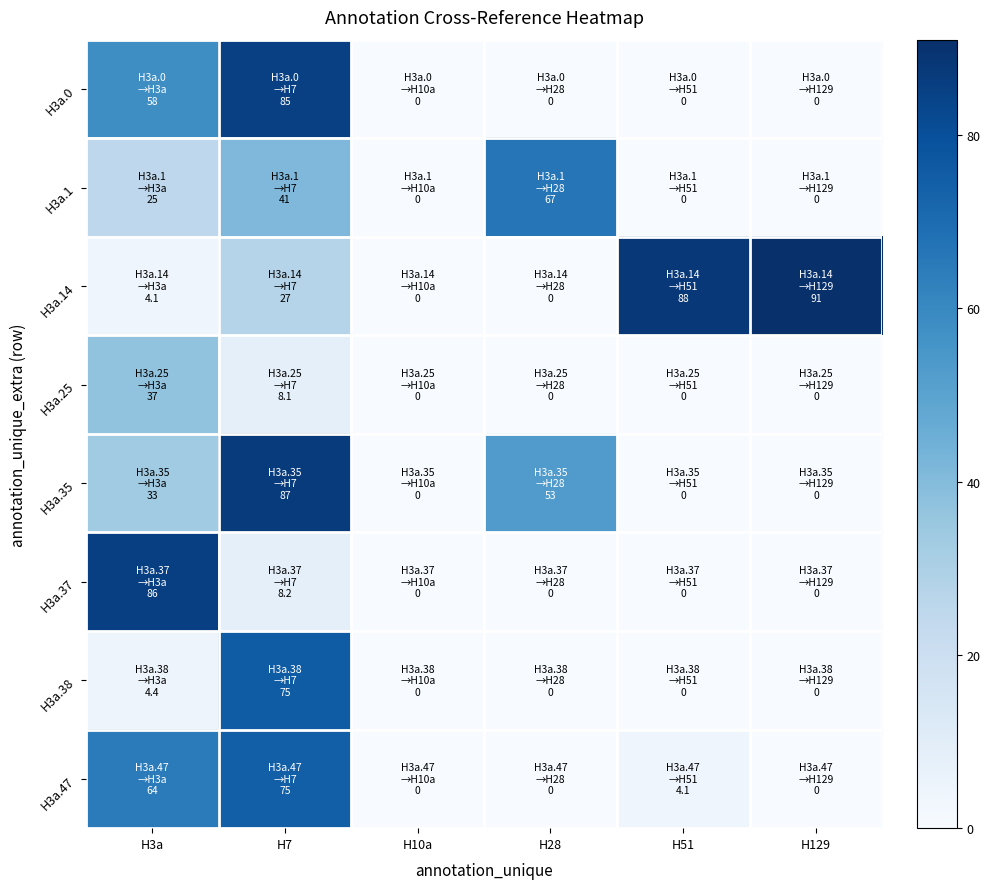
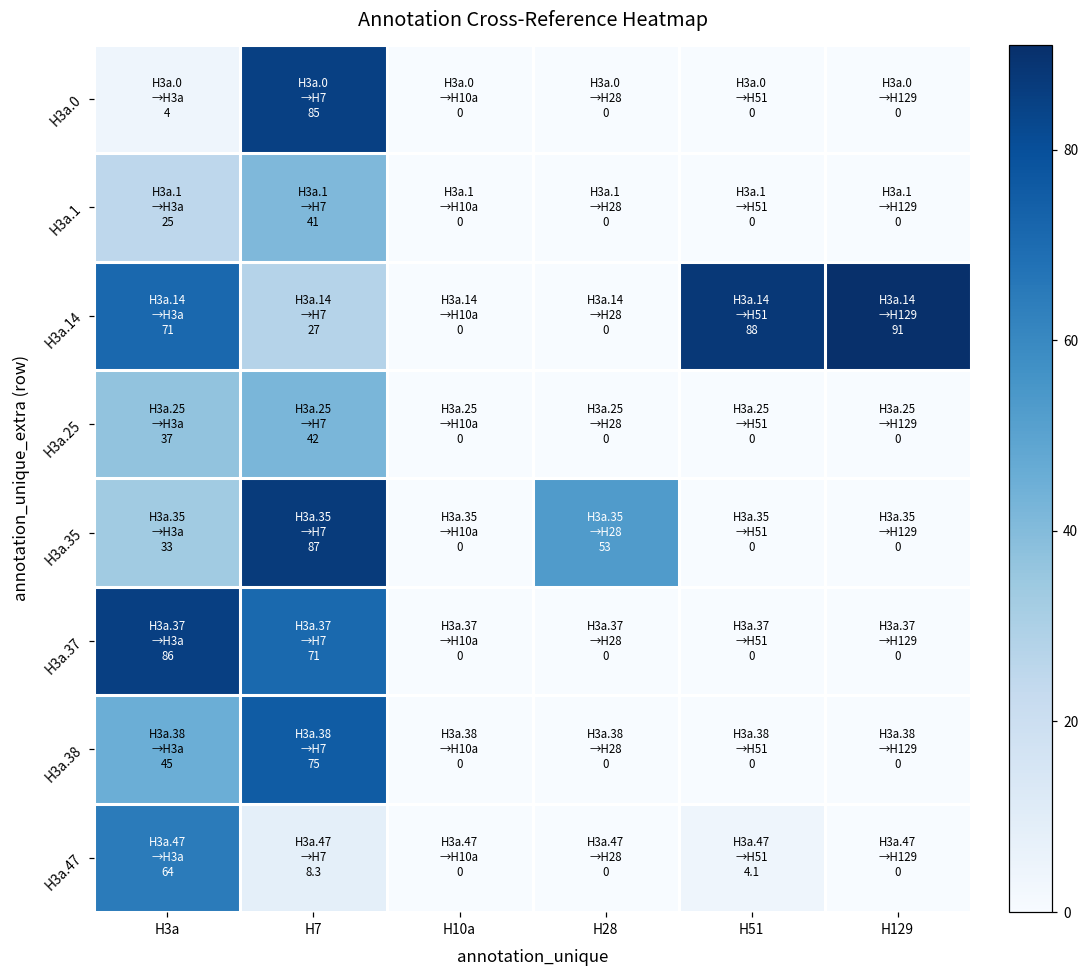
  {
    "H3a.0": {
-     "H3a": 58
+     "H3a": 4
    },
    "H3a.1": {
-     "H28": 67
+     "H28": 0
    },
    "H3a.14": {
-     "H3a": 4.1
+     "H3a": 71
    },
    "H3a.25": {
-     "H7": 8.1
+     "H7": 42
    },
    "H3a.37": {
-     "H7": 8.2
+     "H7": 71
    },
    "H3a.38": {
-     "H3a": 4.4
+     "H3a": 45
    },
    "H3a.47": {
-     "H7": 75
+     "H7": 8.3
    }
  }
